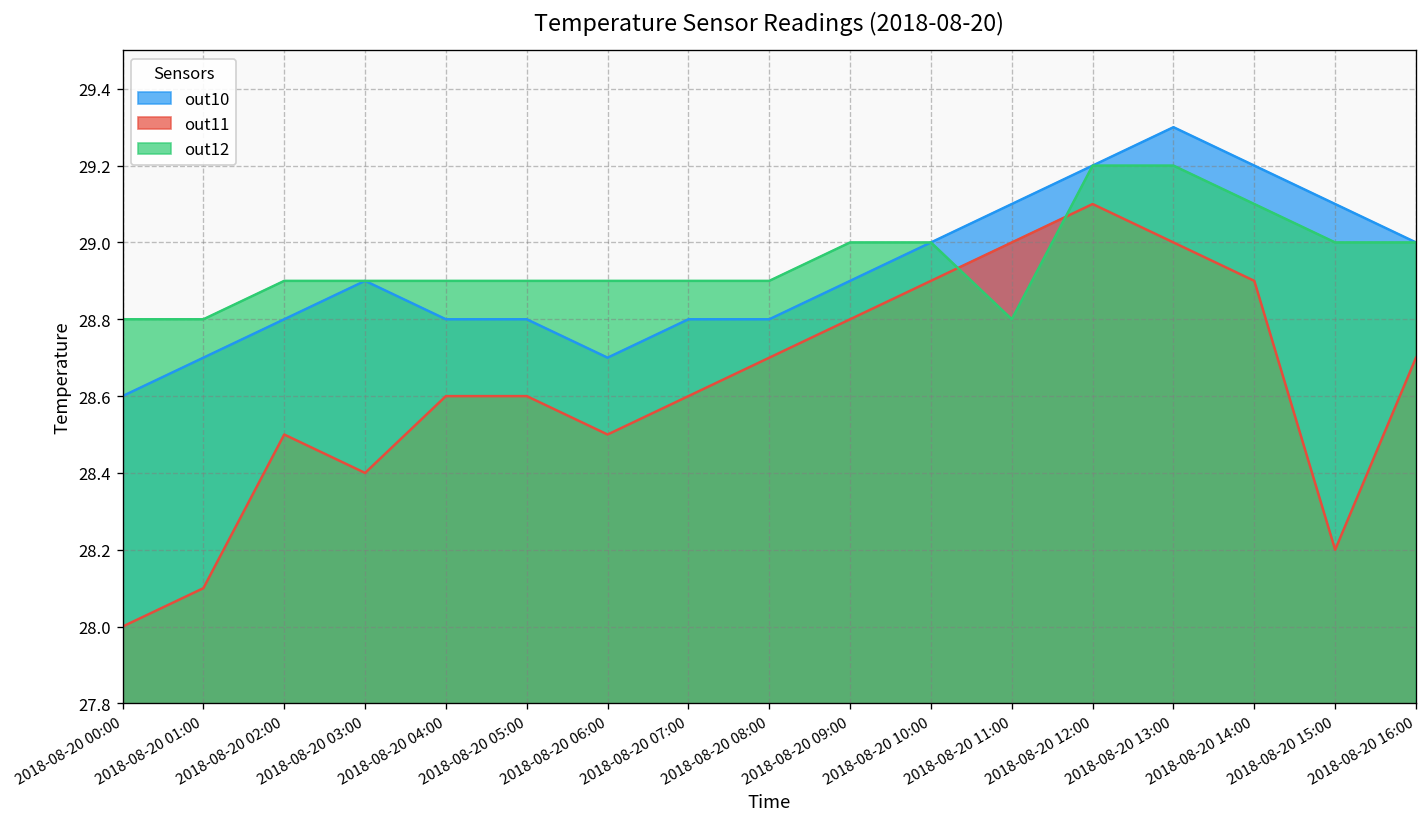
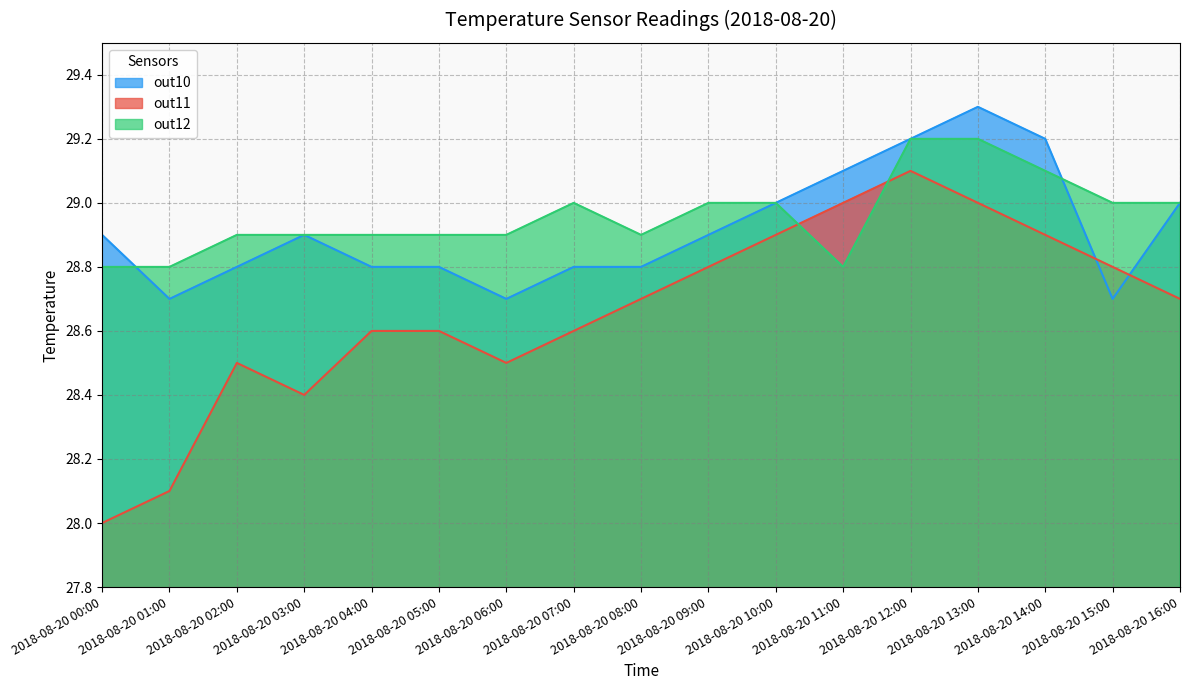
  {
    "out10": {
-     "2018-08-20 00:00": 28.6,
+     "2018-08-20 00:00": 28.9,
      "2018-08-20 01:00": 28.7,
      "2018-08-20 02:00": 28.8,
      "2018-08-20 04:00": 28.8,
      "2018-08-20 05:00": 28.8,
      "2018-08-20 06:00": 28.7,
      "2018-08-20 07:00": 28.8,
      "2018-08-20 08:00": 28.8,
      "2018-08-20 09:00": 28.9,
      "2018-08-20 11:00": 29.1,
      "2018-08-20 13:00": 29.3,
      "2018-08-20 14:00": 29.2,
-     "2018-08-20 15:00": 29.1
+     "2018-08-20 15:00": 28.7
    },
    "out11": {
      "2018-08-20 00:00": 28.0,
      "2018-08-20 01:00": 28.1,
      "2018-08-20 02:00": 28.5,
      "2018-08-20 03:00": 28.4,
      "2018-08-20 04:00": 28.6,
      "2018-08-20 05:00": 28.6,
      "2018-08-20 06:00": 28.5,
      "2018-08-20 07:00": 28.6,
      "2018-08-20 08:00": 28.7,
      "2018-08-20 09:00": 28.8,
      "2018-08-20 10:00": 28.9,
      "2018-08-20 11:00": 29.0,
      "2018-08-20 12:00": 29.1,
      "2018-08-20 13:00": 29.0,
      "2018-08-20 14:00": 28.9,
-     "2018-08-20 15:00": 28.2,
+     "2018-08-20 15:00": 28.8,
      "2018-08-20 16:00": 28.7
    },
    "out12": {
      "2018-08-20 00:00": 28.8,
      "2018-08-20 01:00": 28.8,
      "2018-08-20 02:00": 28.9,
      "2018-08-20 04:00": 28.9,
      "2018-08-20 05:00": 28.9,
      "2018-08-20 06:00": 28.9,
-     "2018-08-20 07:00": 28.9,
+     "2018-08-20 07:00": 29.0,
      "2018-08-20 08:00": 28.9,
      "2018-08-20 09:00": 29.0,
      "2018-08-20 11:00": 28.8,
      "2018-08-20 13:00": 29.2,
      "2018-08-20 14:00": 29.1,
      "2018-08-20 15:00": 29.0
    }
  }
